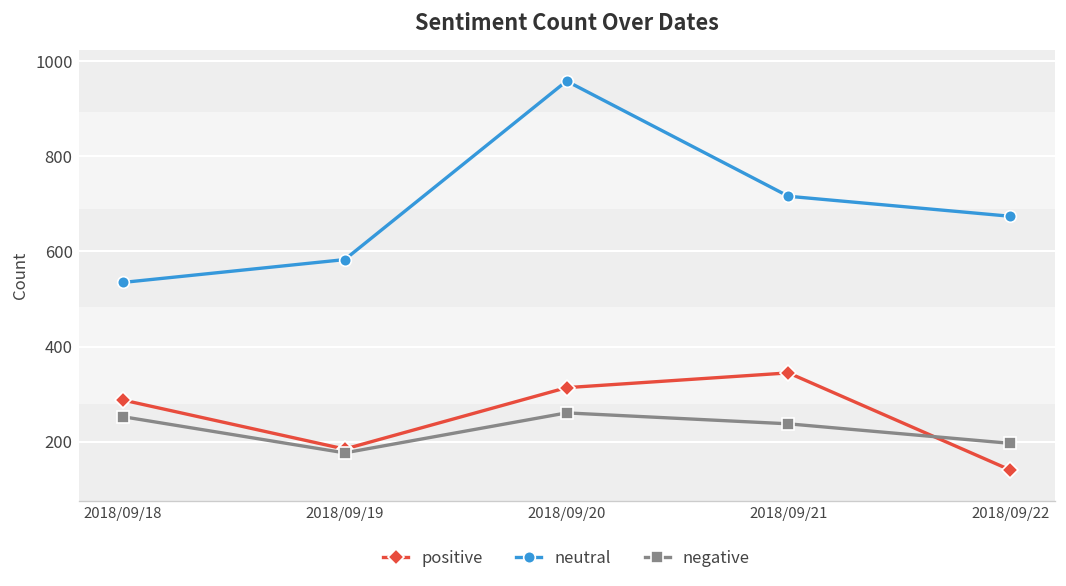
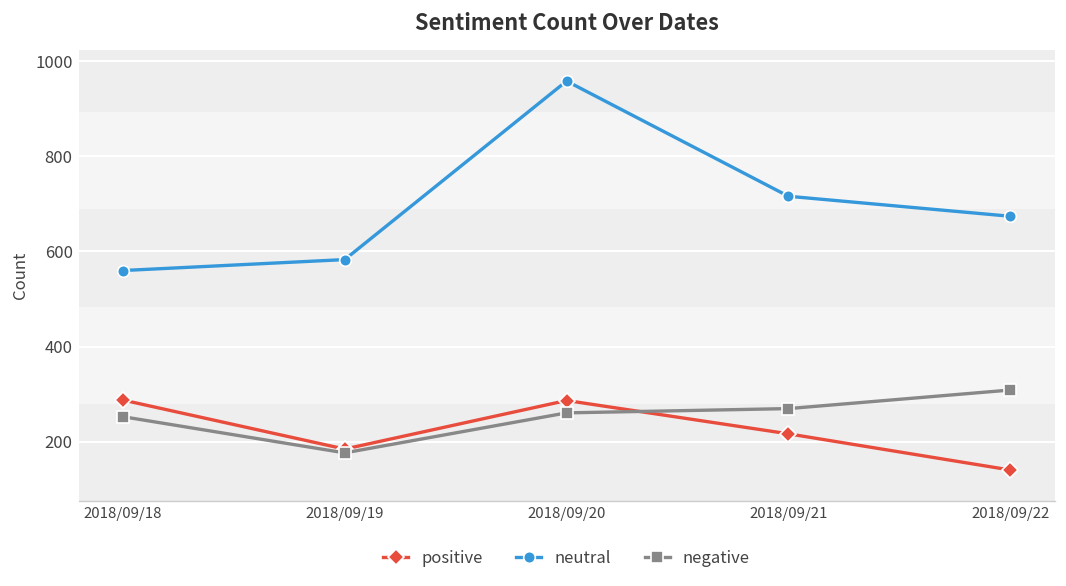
  {
    "positive": {
      "2018/09/18": 290,
      "2018/09/19": 190,
-     "2018/09/20": 310,
-     "2018/09/21": 350,
+     "2018/09/20": 290,
+     "2018/09/21": 220,
      "2018/09/22": 140
    },
    "neutral": {
-     "2018/09/18": 540,
+     "2018/09/18": 560,
      "2018/09/19": 580,
      "2018/09/20": 960,
      "2018/09/21": 720,
      "2018/09/22": 670
    },
    "negative": {
      "2018/09/18": 250,
      "2018/09/19": 180,
      "2018/09/20": 260,
-     "2018/09/21": 240,
-     "2018/09/22": 200
+     "2018/09/21": 270,
+     "2018/09/22": 310
    }
  }
